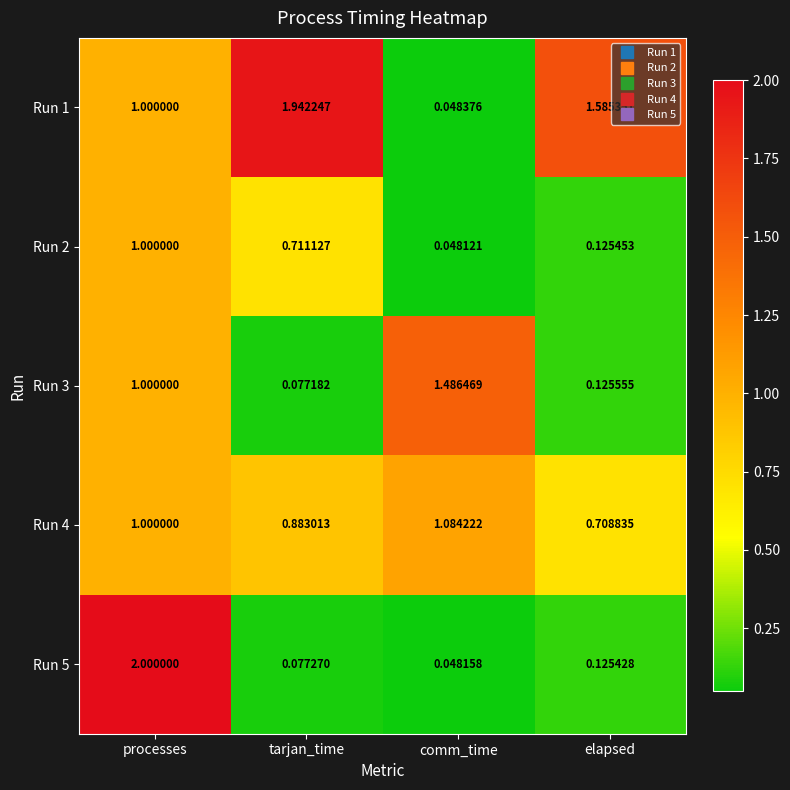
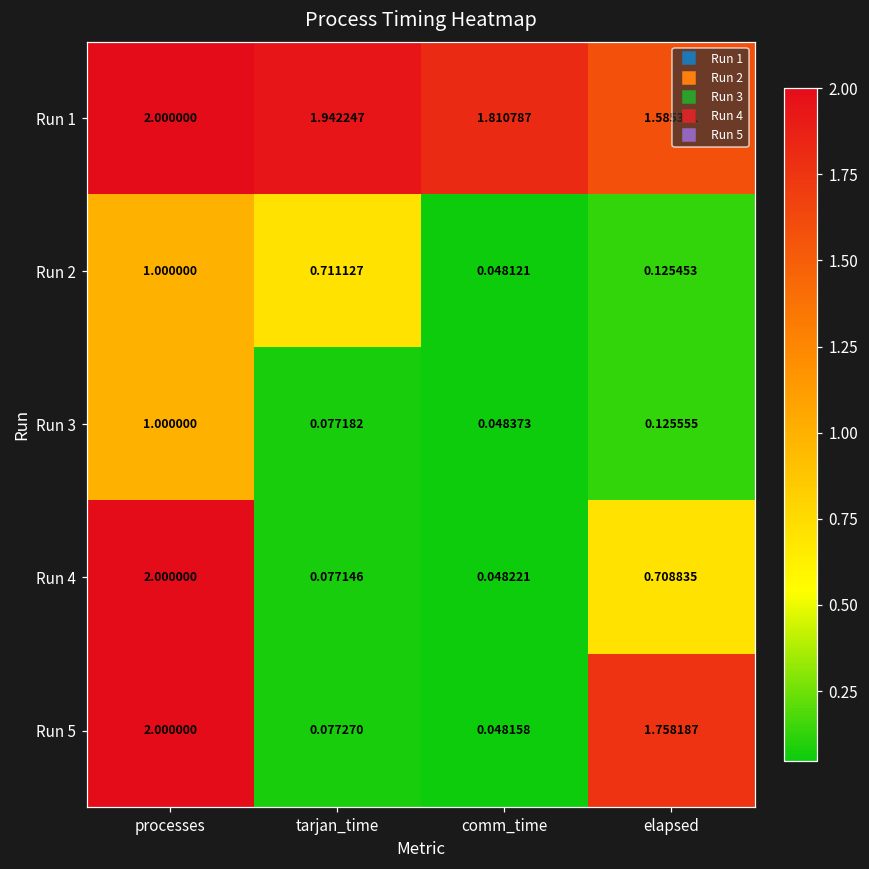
  {
    "Run 1": {
-     "processes": 1.000000,
+     "processes": 2.000000,
      "tarjan_time": 1.942247,
-     "comm_time": 0.048376
+     "comm_time": 1.810787
    },
    "Run 2": {
      "processes": 1.000000,
      "tarjan_time": 0.711127,
      "comm_time": 0.048121,
      "elapsed": 0.125453
    },
    "Run 3": {
      "processes": 1.000000,
      "tarjan_time": 0.077182,
-     "comm_time": 1.486469,
+     "comm_time": 0.048373,
      "elapsed": 0.125555
    },
    "Run 4": {
-     "processes": 1.000000,
-     "tarjan_time": 0.883013,
-     "comm_time": 1.084222,
+     "processes": 2.000000,
+     "tarjan_time": 0.077146,
+     "comm_time": 0.048221,
      "elapsed": 0.708835
    },
    "Run 5": {
      "processes": 2.000000,
      "tarjan_time": 0.077270,
      "comm_time": 0.048158,
-     "elapsed": 0.125428
+     "elapsed": 1.758187
    }
  }
